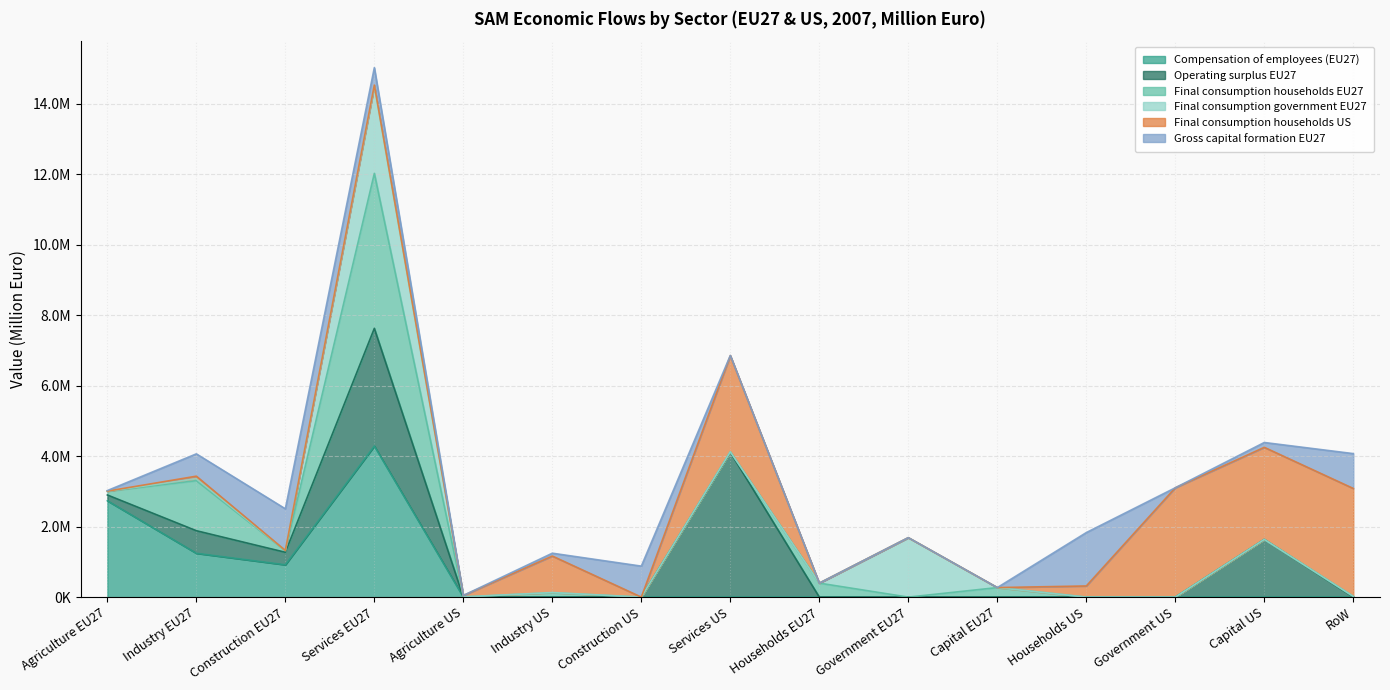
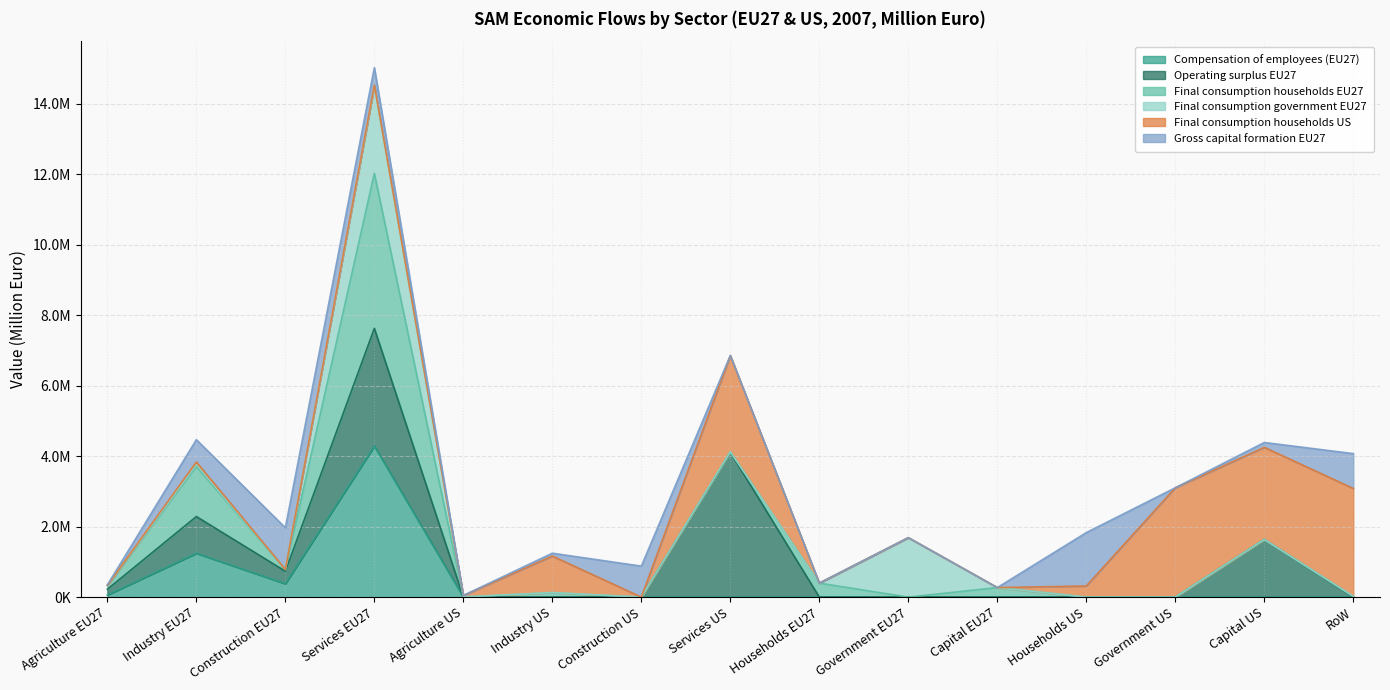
  {
    "Compensation of employees (EU27)": {
-     "Agriculture EU27": 2700000,
+     "Agriculture EU27": 100000,
      "Industry EU27": 1200000,
-     "Construction EU27": 900000,
+     "Construction EU27": 400000,
      "Services EU27": 4300000,
      "Services US": 0,
      "Capital US": 0
    },
    "Operating surplus EU27": {
      "Agriculture EU27": 200000,
-     "Industry EU27": 600000,
+     "Industry EU27": 1000000,
      "Services EU27": 3300000
    },
    "Final consumption households US": {
      "Industry US": 1000000,
      "Households US": 300000,
      "Capital US": 2600000,
      "RoW": 3100000
    }
  }
